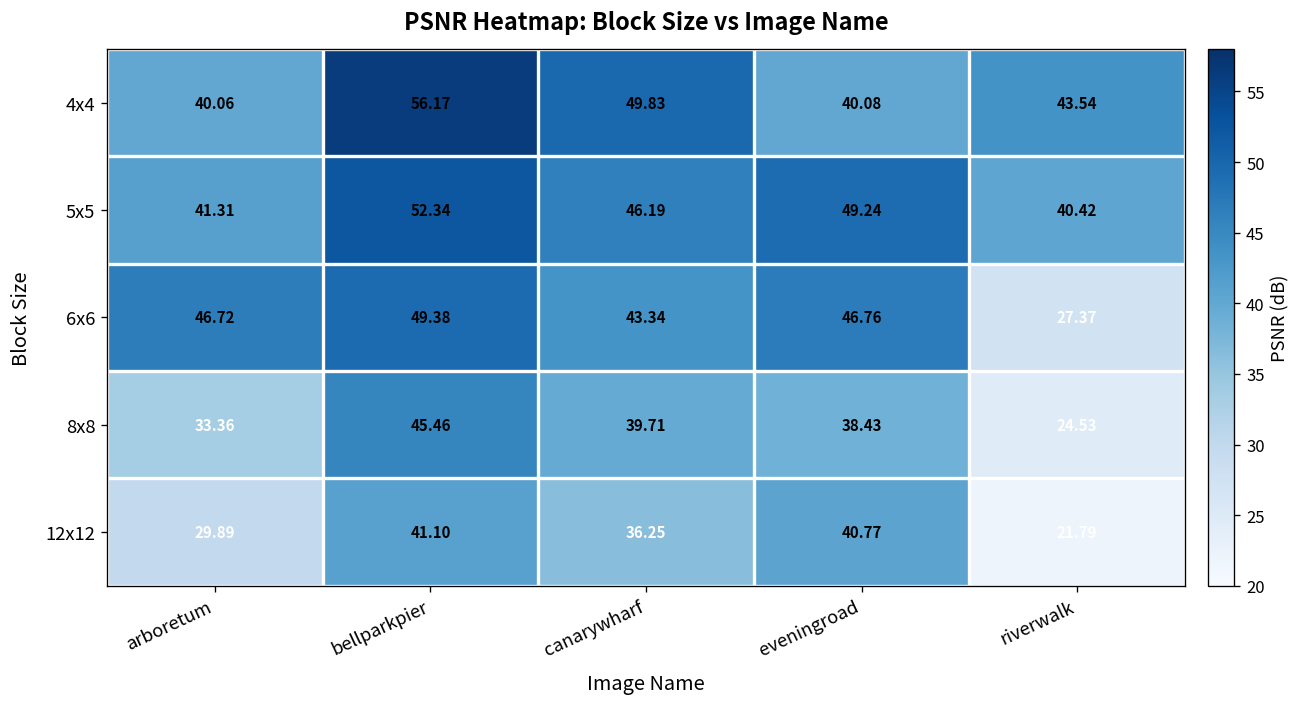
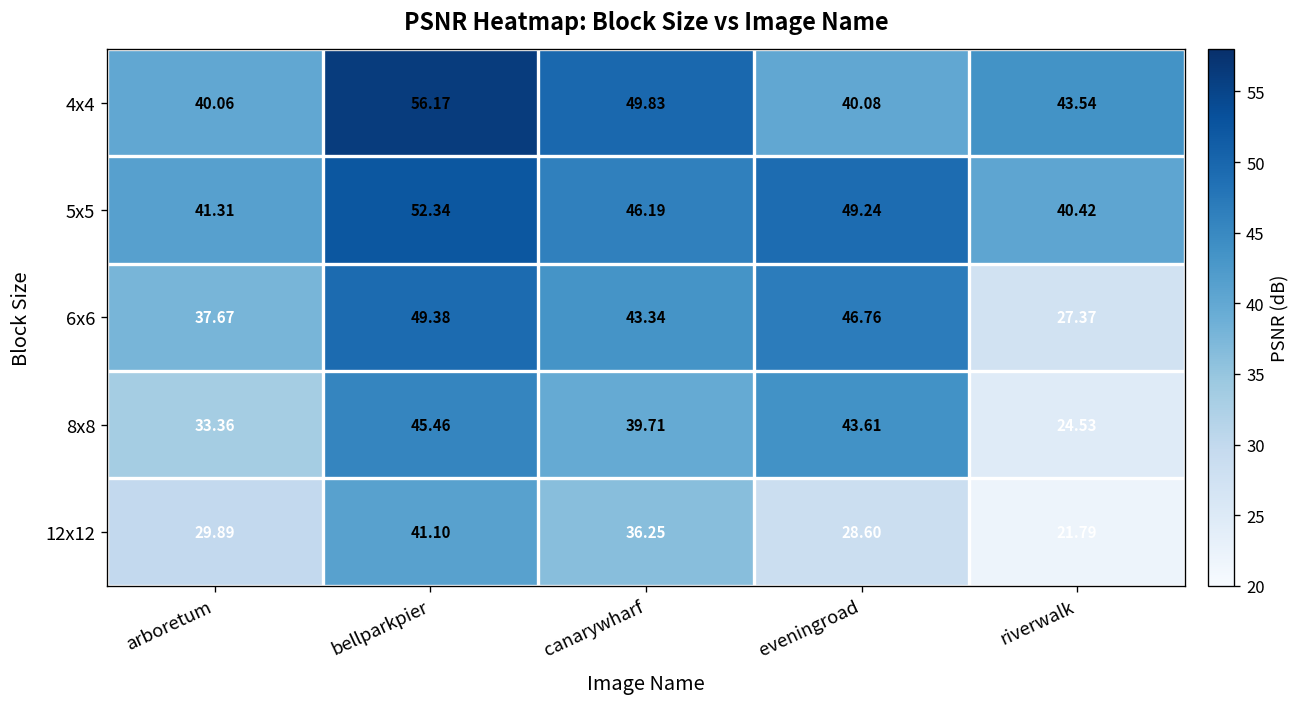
  {
    "4x4": {
      "arboretum": 40.06,
      "bellparkpier": 56.17,
      "canarywharf": 49.83,
      "eveningroad": 40.08,
      "riverwalk": 43.54
    },
    "5x5": {
      "arboretum": 41.31,
      "bellparkpier": 52.34,
      "canarywharf": 46.19,
      "eveningroad": 49.24,
      "riverwalk": 40.42
    },
    "6x6": {
-     "arboretum": 46.72,
+     "arboretum": 37.67,
      "bellparkpier": 49.38,
      "canarywharf": 43.34,
      "eveningroad": 46.76
    },
    "8x8": {
      "arboretum": 33.36,
      "bellparkpier": 45.46,
      "canarywharf": 39.71,
-     "eveningroad": 38.43
+     "eveningroad": 43.61
    },
    "12x12": {
      "arboretum": 29.89,
      "bellparkpier": 41.10,
      "canarywharf": 36.25,
-     "eveningroad": 40.77
+     "eveningroad": 28.60
    }
  }
